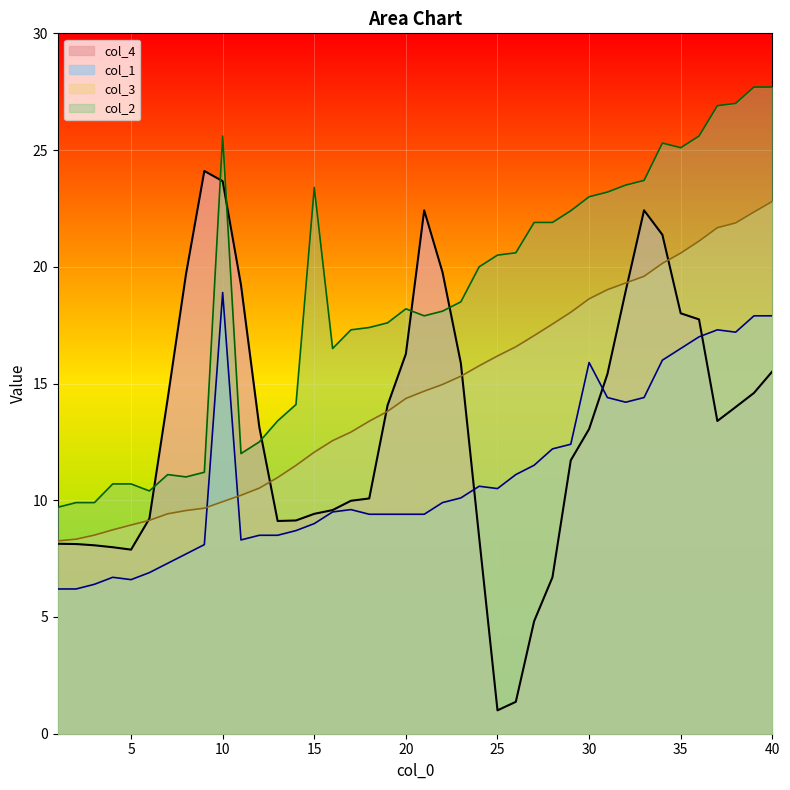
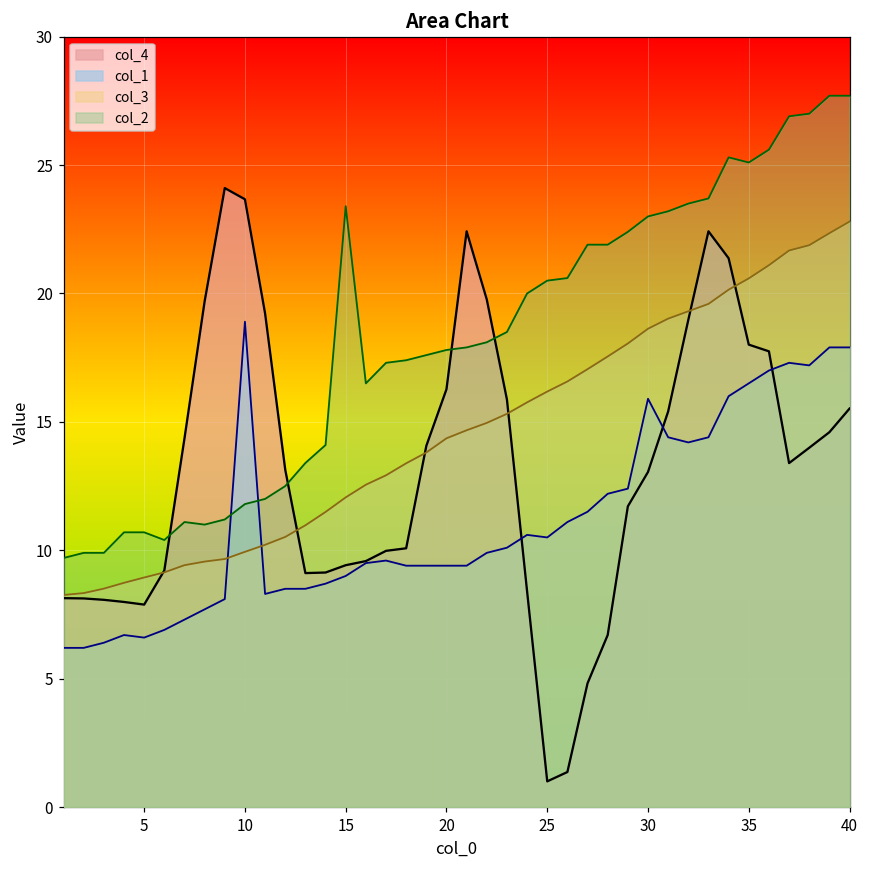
  {
    "col_1": {
      "5": 6.6,
      "10": 18.9,
      "15": 9.0,
      "20": 9.4,
      "25": 10.5,
      "30": 15.9,
      "35": 16.5,
      "40": 17.9
    },
    "col_2": {
      "5": 10.7,
-     "10": 25.6,
+     "10": 11.8,
      "15": 23.4,
-     "20": 18.2,
+     "20": 17.8,
      "25": 20.5,
      "30": 23.0,
      "35": 25.1,
      "40": 27.7
    }
  }
